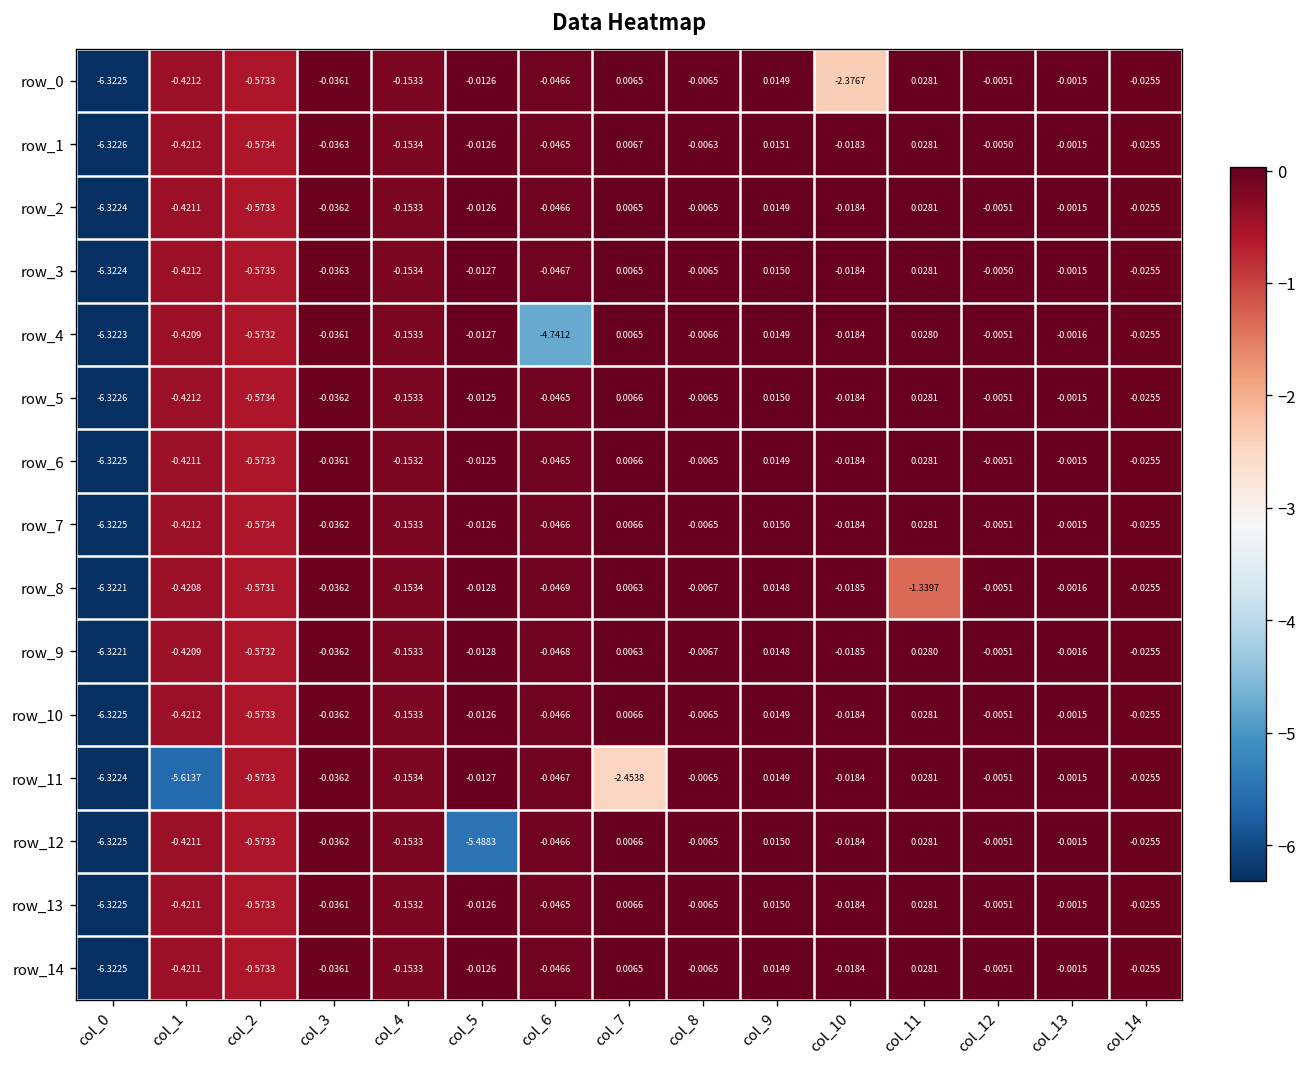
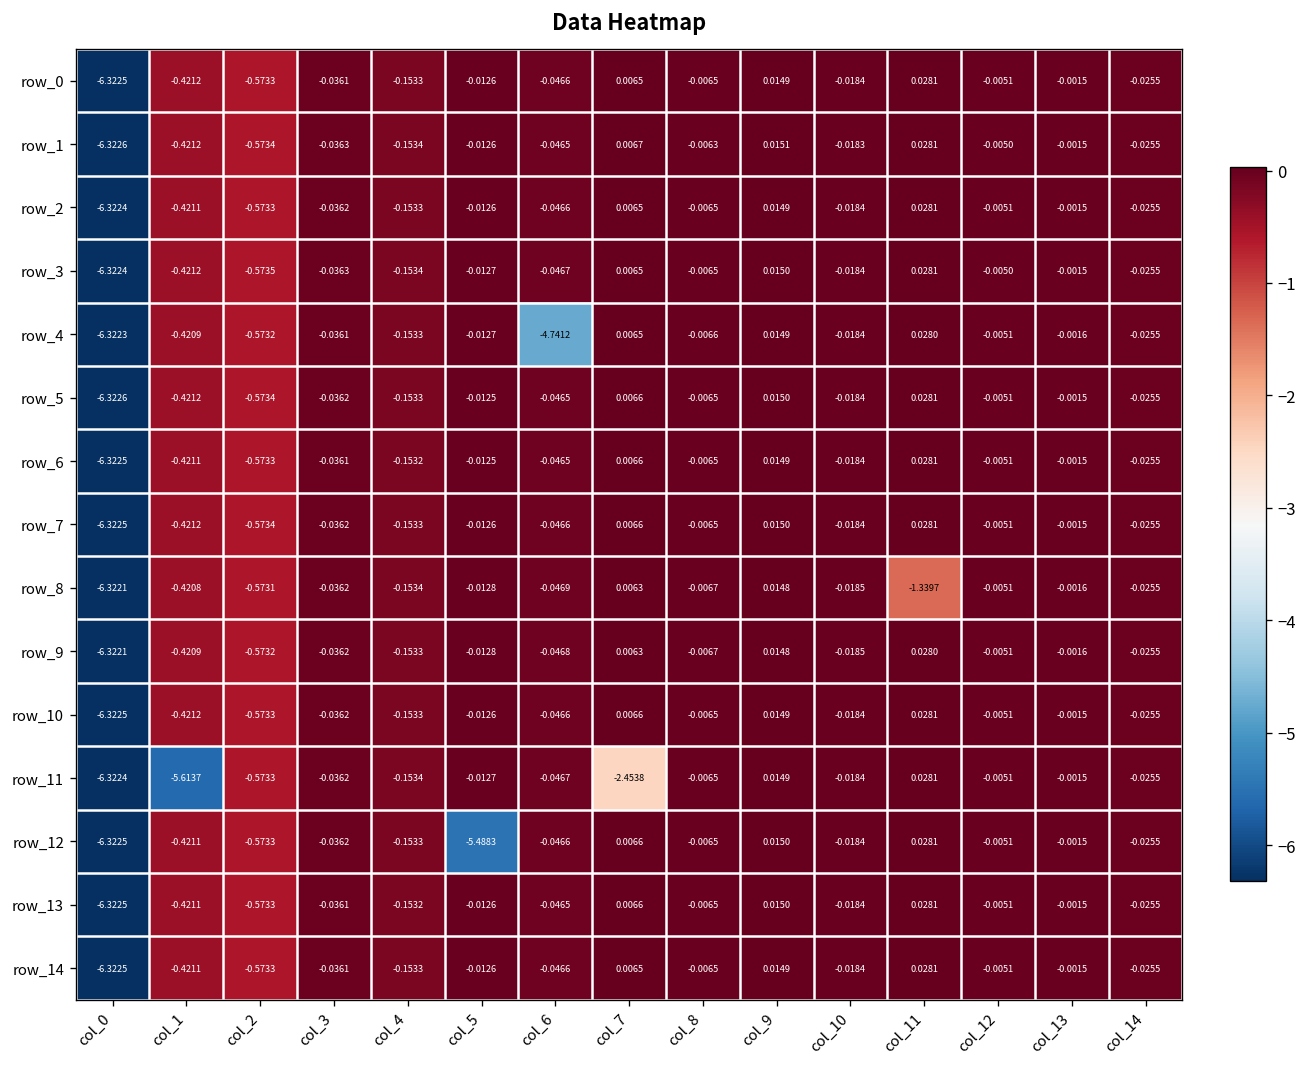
  {
    "row_0": {
      "col_0": -6.3225,
      "col_1": -0.4212,
      "col_2": -0.5733,
      "col_3": -0.0361,
      "col_4": -0.1533,
      "col_5": -0.0126,
      "col_6": -0.0466,
      "col_7": 0.0065,
      "col_8": -0.0065,
      "col_9": 0.0149,
-     "col_10": -2.3767,
+     "col_10": -0.0184,
      "col_11": 0.0281,
      "col_12": -0.0051,
      "col_13": -0.0015,
      "col_14": -0.0255
    }
  }
